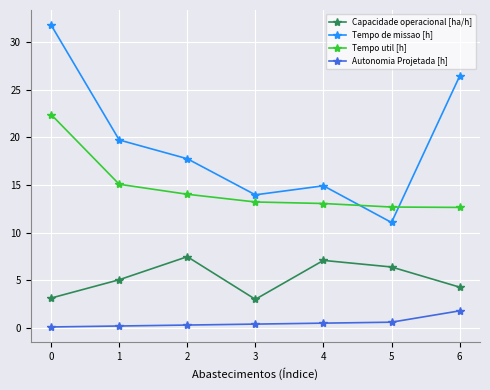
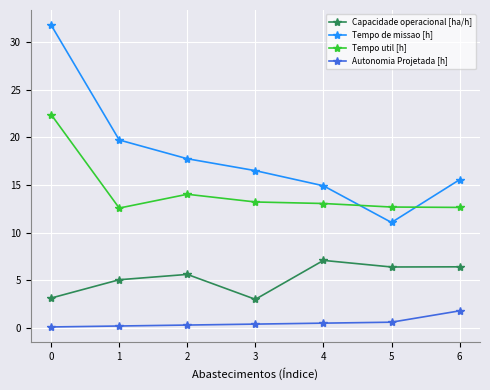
  {
    "Capacidade operacional [ha/h]": {
      "0": 3,
      "1": 5,
-     "2": 7,
+     "2": 6,
      "3": 3,
      "4": 7,
      "5": 6,
-     "6": 4
+     "6": 6
    },
    "Tempo de missao [h]": {
      "0": 32,
      "1": 20,
      "2": 18,
-     "3": 14,
+     "3": 17,
      "4": 15,
      "5": 11,
-     "6": 26
+     "6": 16
    },
    "Tempo util [h]": {
      "0": 22,
-     "1": 15,
+     "1": 13,
      "2": 14,
      "3": 13,
      "4": 13,
      "5": 13,
      "6": 13
    },
    "Autonomia Projetada [h]": {
      "0": 0,
      "1": 0,
      "2": 0,
      "3": 0,
      "4": 1,
      "5": 1,
      "6": 2
    }
  }
